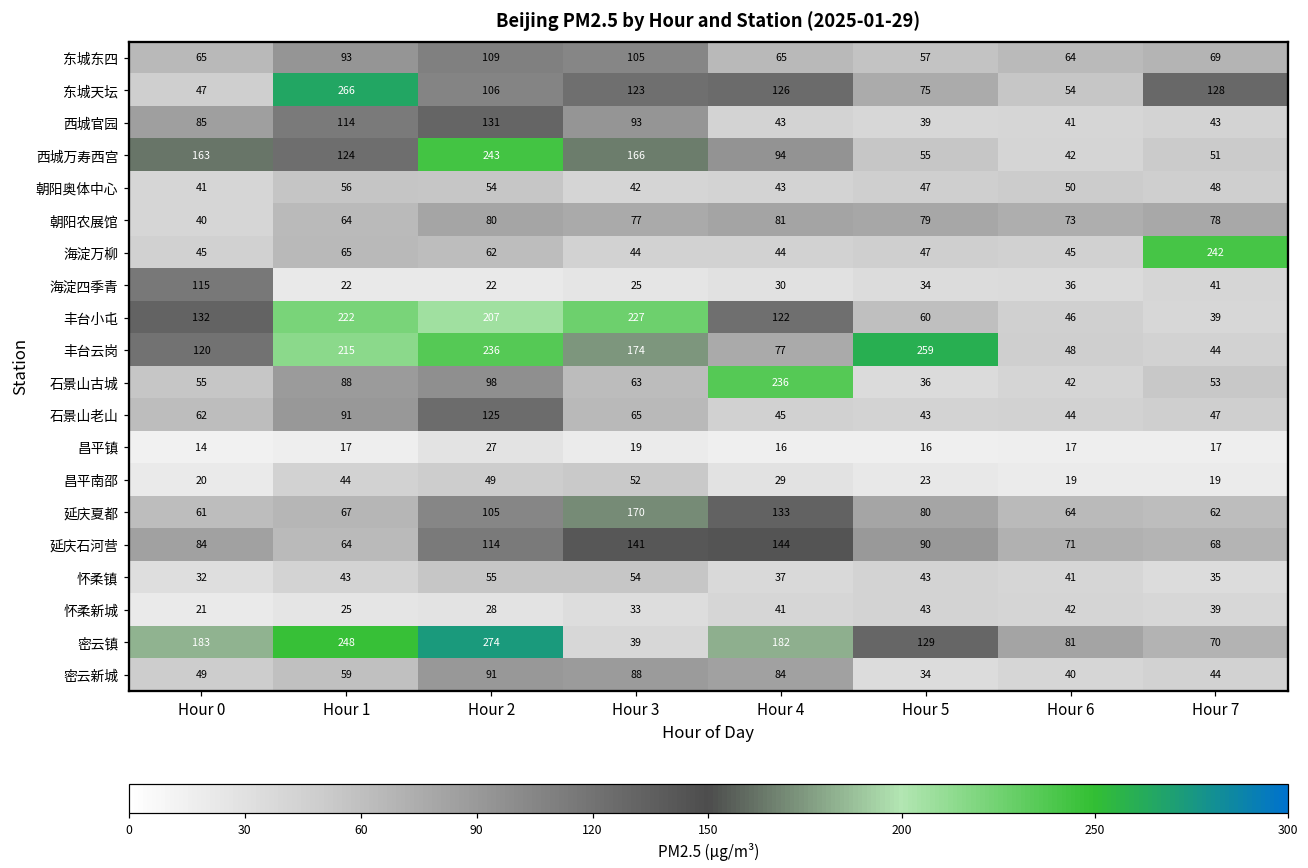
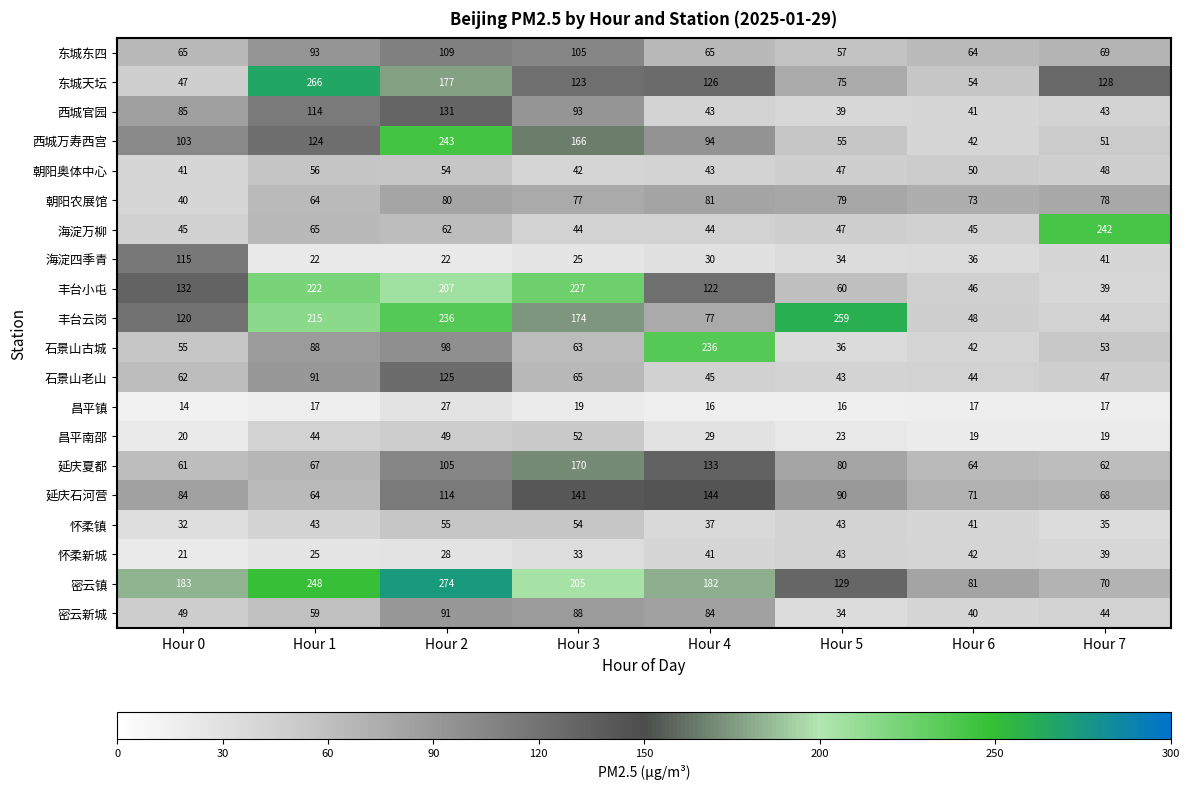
  {
    "东城东四": {
      "Hour 0": 65,
      "Hour 1": 93,
      "Hour 2": 109,
      "Hour 3": 105,
      "Hour 4": 65,
      "Hour 5": 57,
      "Hour 6": 64,
      "Hour 7": 69
    },
    "东城天坛": {
      "Hour 0": 47,
      "Hour 1": 266,
-     "Hour 2": 106,
+     "Hour 2": 177,
      "Hour 3": 123,
      "Hour 4": 126,
      "Hour 5": 75,
      "Hour 6": 54,
      "Hour 7": 128
    },
    "西城官园": {
      "Hour 0": 85,
      "Hour 1": 114,
      "Hour 2": 131,
      "Hour 3": 93,
      "Hour 4": 43,
      "Hour 5": 39,
      "Hour 6": 41,
      "Hour 7": 43
    },
    "西城万寿西宫": {
-     "Hour 0": 163,
+     "Hour 0": 103,
      "Hour 1": 124,
      "Hour 2": 243,
      "Hour 3": 166,
      "Hour 4": 94,
      "Hour 5": 55,
      "Hour 6": 42,
      "Hour 7": 51
    },
    "朝阳奥体中心": {
      "Hour 0": 41,
      "Hour 1": 56,
      "Hour 2": 54,
      "Hour 3": 42,
      "Hour 4": 43,
      "Hour 5": 47,
      "Hour 6": 50,
      "Hour 7": 48
    },
    "朝阳农展馆": {
      "Hour 0": 40,
      "Hour 1": 64,
      "Hour 2": 80,
      "Hour 3": 77,
      "Hour 4": 81,
      "Hour 5": 79,
      "Hour 6": 73,
      "Hour 7": 78
    },
    "海淀万柳": {
      "Hour 0": 45,
      "Hour 1": 65,
      "Hour 2": 62,
      "Hour 3": 44,
      "Hour 4": 44,
      "Hour 5": 47,
      "Hour 6": 45,
      "Hour 7": 242
    },
    "海淀四季青": {
      "Hour 0": 115,
      "Hour 1": 22,
      "Hour 2": 22,
      "Hour 3": 25,
      "Hour 4": 30,
      "Hour 5": 34,
      "Hour 6": 36,
      "Hour 7": 41
    },
    "丰台小屯": {
      "Hour 0": 132,
      "Hour 1": 222,
      "Hour 2": 207,
      "Hour 3": 227,
      "Hour 4": 122,
      "Hour 5": 60,
      "Hour 6": 46,
      "Hour 7": 39
    },
    "丰台云岗": {
      "Hour 0": 120,
      "Hour 1": 215,
      "Hour 2": 236,
      "Hour 3": 174,
      "Hour 4": 77,
      "Hour 5": 259,
      "Hour 6": 48,
      "Hour 7": 44
    },
    "石景山古城": {
      "Hour 0": 55,
      "Hour 1": 88,
      "Hour 2": 98,
      "Hour 3": 63,
      "Hour 4": 236,
      "Hour 5": 36,
      "Hour 6": 42,
      "Hour 7": 53
    },
    "石景山老山": {
      "Hour 0": 62,
      "Hour 1": 91,
      "Hour 2": 125,
      "Hour 3": 65,
      "Hour 4": 45,
      "Hour 5": 43,
      "Hour 6": 44,
      "Hour 7": 47
    },
    "昌平镇": {
      "Hour 0": 14,
      "Hour 1": 17,
      "Hour 2": 27,
      "Hour 3": 19,
      "Hour 4": 16,
      "Hour 5": 16,
      "Hour 6": 17,
      "Hour 7": 17
    },
    "昌平南邵": {
      "Hour 0": 20,
      "Hour 1": 44,
      "Hour 2": 49,
      "Hour 3": 52,
      "Hour 4": 29,
      "Hour 5": 23,
      "Hour 6": 19,
      "Hour 7": 19
    },
    "延庆夏都": {
      "Hour 0": 61,
      "Hour 1": 67,
      "Hour 2": 105,
      "Hour 3": 170,
      "Hour 4": 133,
      "Hour 5": 80,
      "Hour 6": 64,
      "Hour 7": 62
    },
    "延庆石河营": {
      "Hour 0": 84,
      "Hour 1": 64,
      "Hour 2": 114,
      "Hour 3": 141,
      "Hour 4": 144,
      "Hour 5": 90,
      "Hour 6": 71,
      "Hour 7": 68
    },
    "怀柔镇": {
      "Hour 0": 32,
      "Hour 1": 43,
      "Hour 2": 55,
      "Hour 3": 54,
      "Hour 4": 37,
      "Hour 5": 43,
      "Hour 6": 41,
      "Hour 7": 35
    },
    "怀柔新城": {
      "Hour 0": 21,
      "Hour 1": 25,
      "Hour 2": 28,
      "Hour 3": 33,
      "Hour 4": 41,
      "Hour 5": 43,
      "Hour 6": 42,
      "Hour 7": 39
    },
    "密云镇": {
      "Hour 0": 183,
      "Hour 1": 248,
      "Hour 2": 274,
-     "Hour 3": 39,
+     "Hour 3": 205,
      "Hour 4": 182,
      "Hour 5": 129,
      "Hour 6": 81,
      "Hour 7": 70
    },
    "密云新城": {
      "Hour 0": 49,
      "Hour 1": 59,
      "Hour 2": 91,
      "Hour 3": 88,
      "Hour 4": 84,
      "Hour 5": 34,
      "Hour 6": 40,
      "Hour 7": 44
    }
  }
